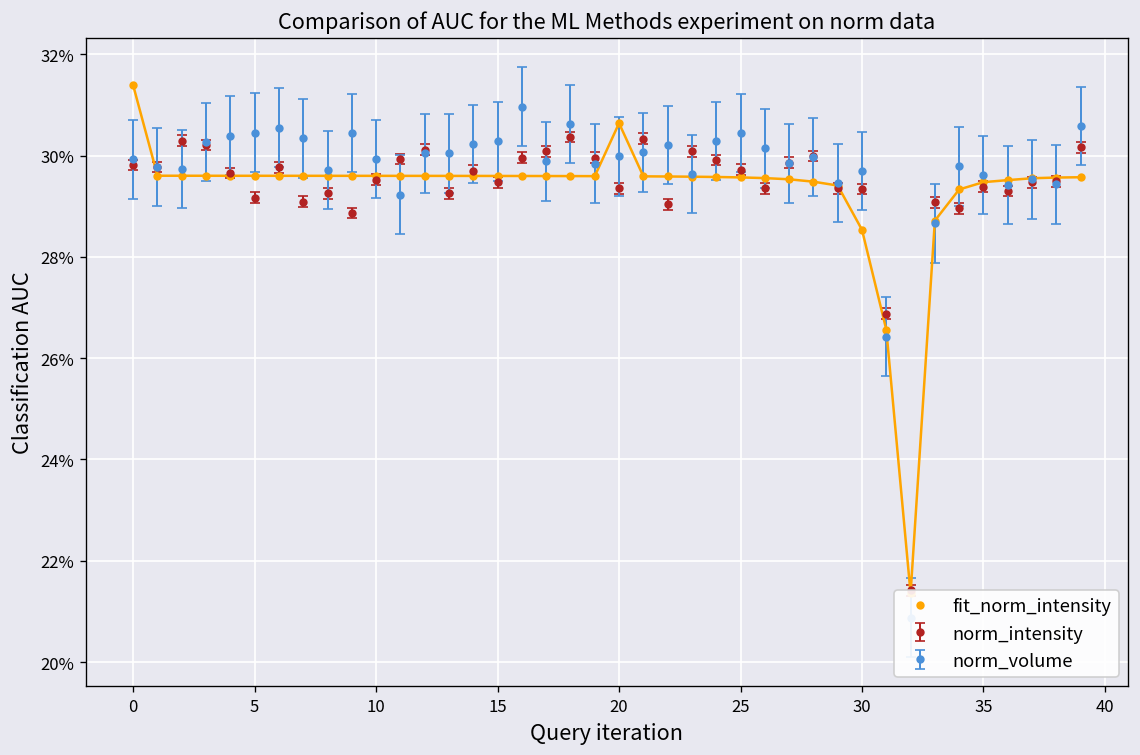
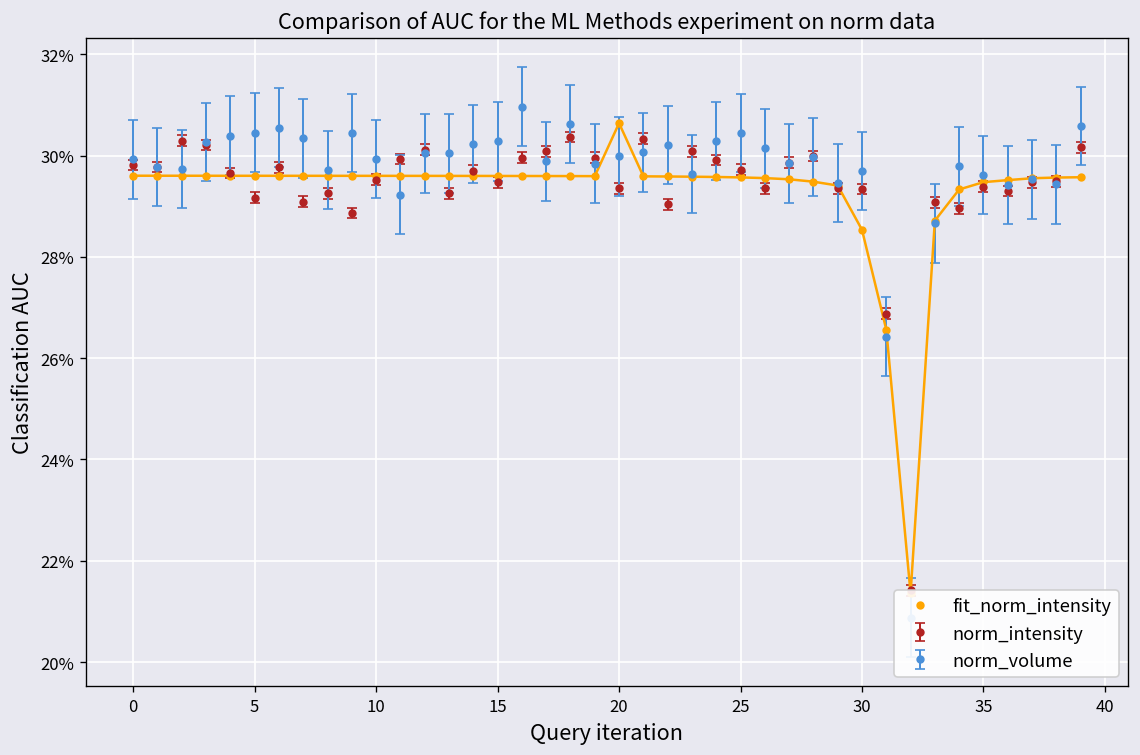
  {
    "fit_norm_intensity": {
-     "0": "31.4%",
+     "0": "29.6%",
      "5": "29.6%",
      "20": "30.6%",
      "30": "28.5%"
    }
  }
